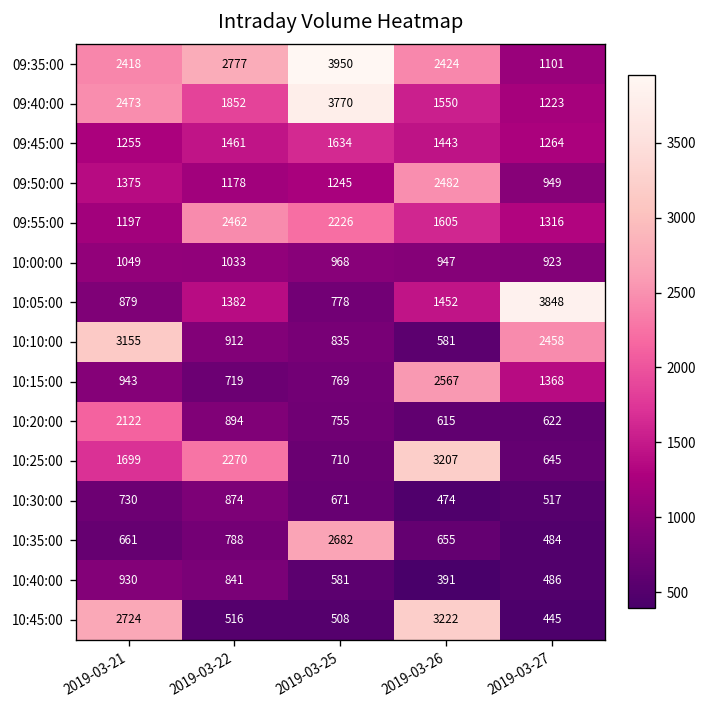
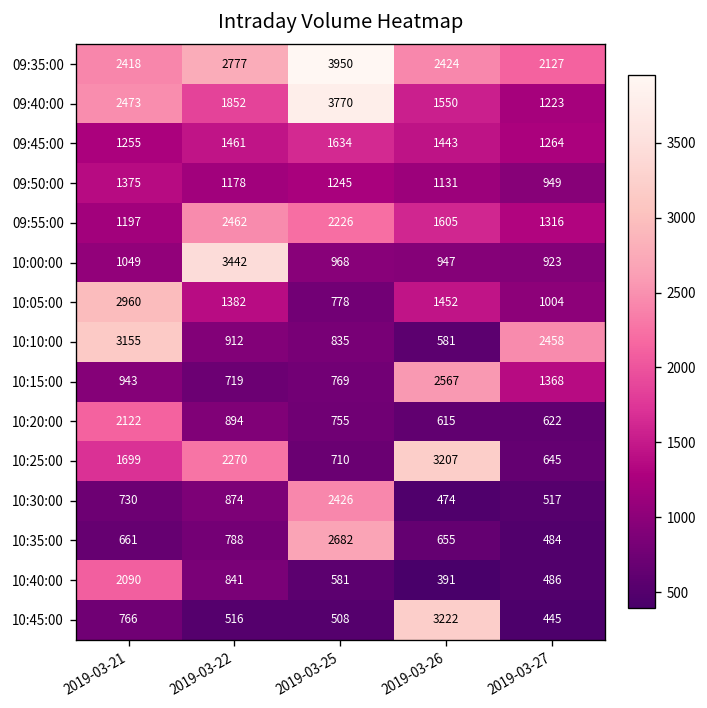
  {
    "09:35:00": {
      "2019-03-21": 2418,
      "2019-03-22": 2777,
      "2019-03-25": 3950,
      "2019-03-26": 2424,
-     "2019-03-27": 1101
+     "2019-03-27": 2127
    },
    "09:40:00": {
      "2019-03-21": 2473,
      "2019-03-22": 1852,
      "2019-03-25": 3770,
      "2019-03-26": 1550,
      "2019-03-27": 1223
    },
    "09:45:00": {
      "2019-03-21": 1255,
      "2019-03-22": 1461,
      "2019-03-25": 1634,
      "2019-03-26": 1443,
      "2019-03-27": 1264
    },
    "09:50:00": {
      "2019-03-21": 1375,
      "2019-03-22": 1178,
      "2019-03-25": 1245,
-     "2019-03-26": 2482,
+     "2019-03-26": 1131,
      "2019-03-27": 949
    },
    "09:55:00": {
      "2019-03-21": 1197,
      "2019-03-22": 2462,
      "2019-03-25": 2226,
      "2019-03-26": 1605,
      "2019-03-27": 1316
    },
    "10:00:00": {
      "2019-03-21": 1049,
-     "2019-03-22": 1033,
+     "2019-03-22": 3442,
      "2019-03-25": 968,
      "2019-03-26": 947,
      "2019-03-27": 923
    },
    "10:05:00": {
-     "2019-03-21": 879,
+     "2019-03-21": 2960,
      "2019-03-22": 1382,
      "2019-03-25": 778,
      "2019-03-26": 1452,
-     "2019-03-27": 3848
+     "2019-03-27": 1004
    },
    "10:10:00": {
      "2019-03-21": 3155,
      "2019-03-22": 912,
      "2019-03-25": 835,
      "2019-03-26": 581,
      "2019-03-27": 2458
    },
    "10:15:00": {
      "2019-03-21": 943,
      "2019-03-22": 719,
      "2019-03-25": 769,
      "2019-03-26": 2567,
      "2019-03-27": 1368
    },
    "10:20:00": {
      "2019-03-21": 2122,
      "2019-03-22": 894,
      "2019-03-25": 755,
      "2019-03-26": 615,
      "2019-03-27": 622
    },
    "10:25:00": {
      "2019-03-21": 1699,
      "2019-03-22": 2270,
      "2019-03-25": 710,
      "2019-03-26": 3207,
      "2019-03-27": 645
    },
    "10:30:00": {
      "2019-03-21": 730,
      "2019-03-22": 874,
-     "2019-03-25": 671,
+     "2019-03-25": 2426,
      "2019-03-26": 474,
      "2019-03-27": 517
    },
    "10:35:00": {
      "2019-03-21": 661,
      "2019-03-22": 788,
      "2019-03-25": 2682,
      "2019-03-26": 655,
      "2019-03-27": 484
    },
    "10:40:00": {
-     "2019-03-21": 930,
+     "2019-03-21": 2090,
      "2019-03-22": 841,
      "2019-03-25": 581,
      "2019-03-26": 391,
      "2019-03-27": 486
    },
    "10:45:00": {
-     "2019-03-21": 2724,
+     "2019-03-21": 766,
      "2019-03-22": 516,
      "2019-03-25": 508,
      "2019-03-26": 3222,
      "2019-03-27": 445
    }
  }
